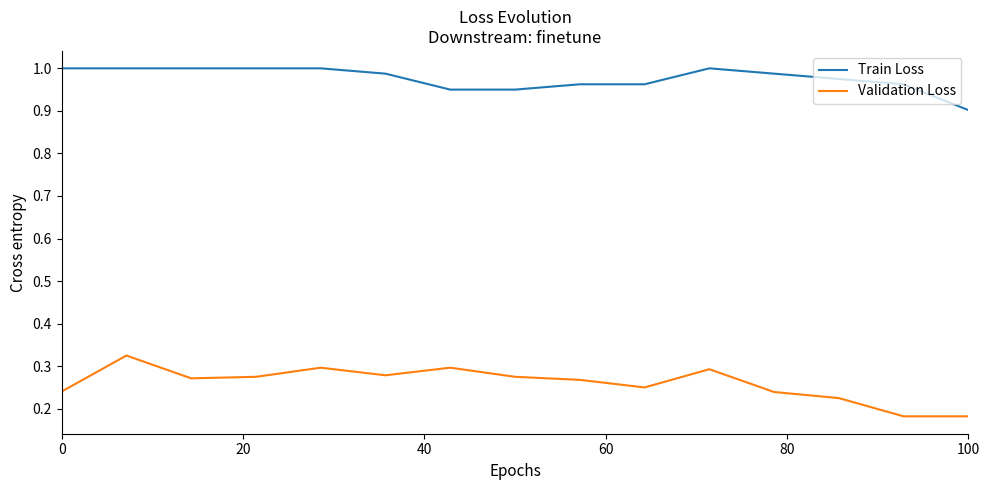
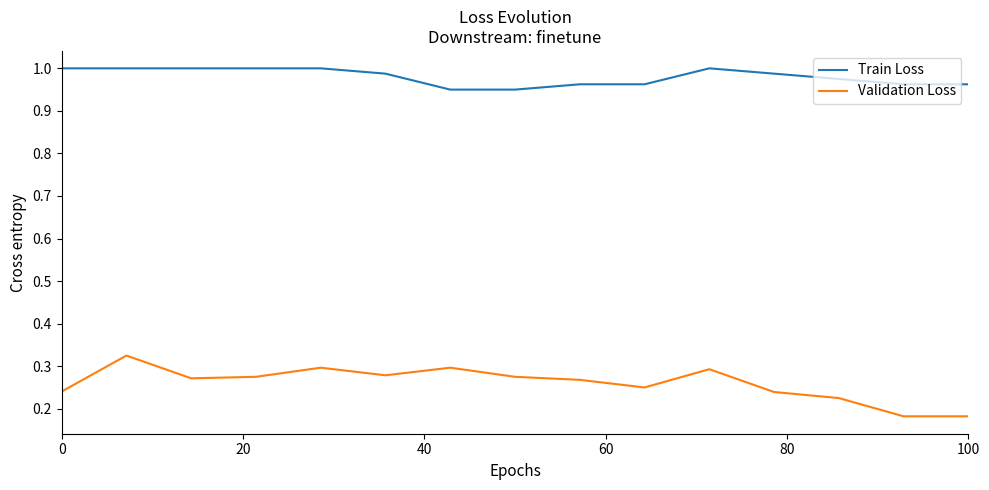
  {
    "Train Loss": {
      "0": 1.00,
-     "100": 0.90
+     "100": 0.96
    },
    "Validation Loss": {
      "0": 0.24,
      "100": 0.18
    }
  }
